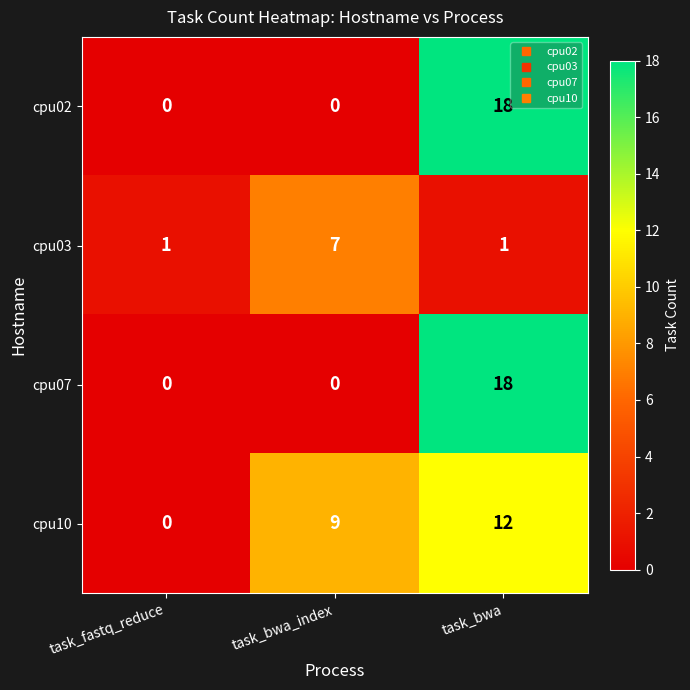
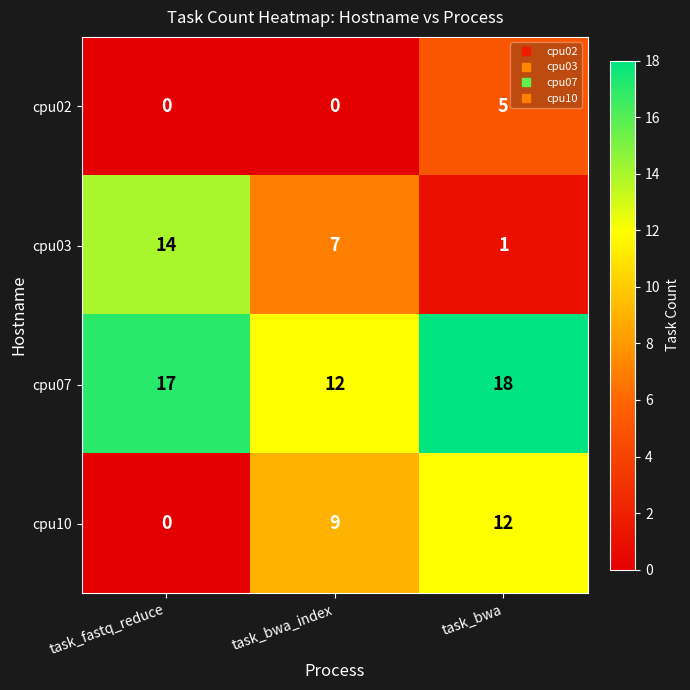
  {
    "cpu02": {
      "task_fastq_reduce": 0,
      "task_bwa_index": 0,
-     "task_bwa": 18
+     "task_bwa": 5
    },
    "cpu03": {
-     "task_fastq_reduce": 1,
+     "task_fastq_reduce": 14,
      "task_bwa_index": 7,
      "task_bwa": 1
    },
    "cpu07": {
-     "task_fastq_reduce": 0,
-     "task_bwa_index": 0,
+     "task_fastq_reduce": 17,
+     "task_bwa_index": 12,
      "task_bwa": 18
    },
    "cpu10": {
      "task_fastq_reduce": 0,
      "task_bwa_index": 9,
      "task_bwa": 12
    }
  }
